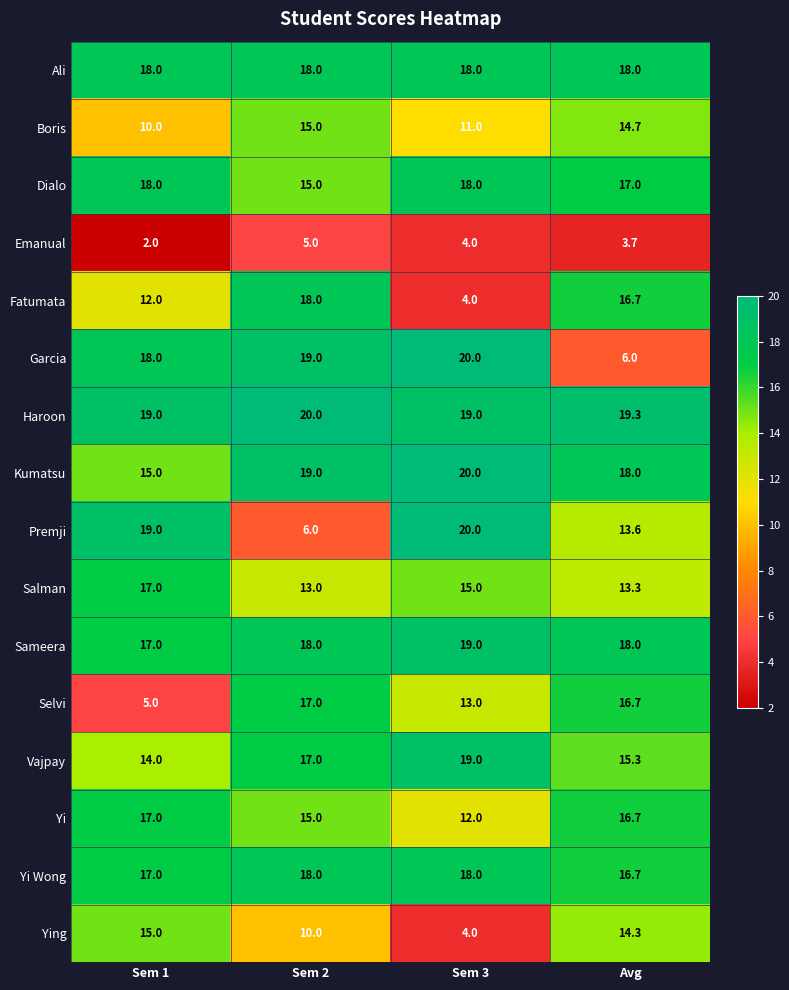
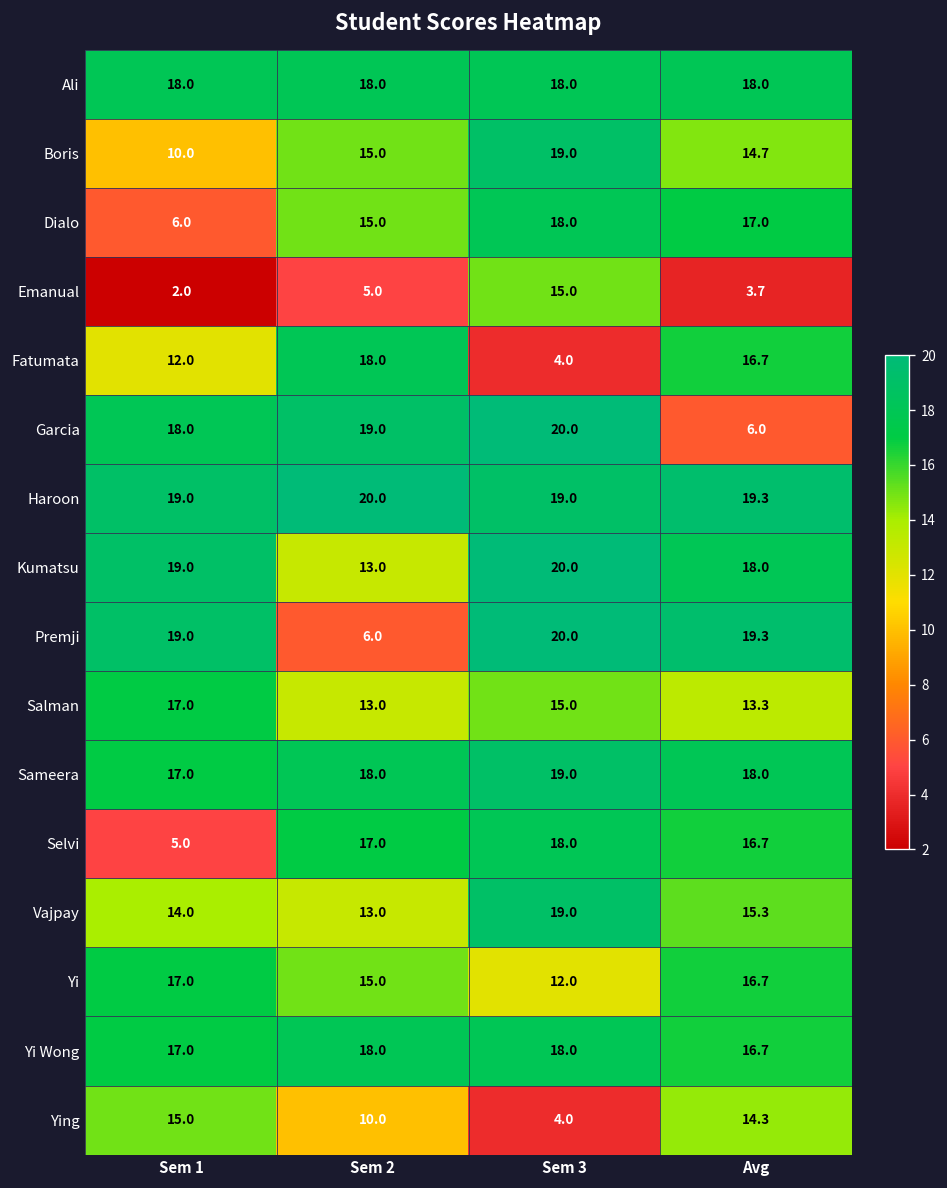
  {
    "Ali": {
      "Sem 1": 18.0,
      "Sem 2": 18.0,
      "Sem 3": 18.0,
      "Avg": 18.0
    },
    "Boris": {
      "Sem 1": 10.0,
      "Sem 2": 15.0,
-     "Sem 3": 11.0,
+     "Sem 3": 19.0,
      "Avg": 14.7
    },
    "Dialo": {
-     "Sem 1": 18.0,
+     "Sem 1": 6.0,
      "Sem 2": 15.0,
      "Sem 3": 18.0,
      "Avg": 17.0
    },
    "Emanual": {
      "Sem 1": 2.0,
      "Sem 2": 5.0,
-     "Sem 3": 4.0,
+     "Sem 3": 15.0,
      "Avg": 3.7
    },
    "Fatumata": {
      "Sem 1": 12.0,
      "Sem 2": 18.0,
      "Sem 3": 4.0,
      "Avg": 16.7
    },
    "Garcia": {
      "Sem 1": 18.0,
      "Sem 2": 19.0,
      "Sem 3": 20.0,
      "Avg": 6.0
    },
    "Haroon": {
      "Sem 1": 19.0,
      "Sem 2": 20.0,
      "Sem 3": 19.0,
      "Avg": 19.3
    },
    "Kumatsu": {
-     "Sem 1": 15.0,
-     "Sem 2": 19.0,
+     "Sem 1": 19.0,
+     "Sem 2": 13.0,
      "Sem 3": 20.0,
      "Avg": 18.0
    },
    "Premji": {
      "Sem 1": 19.0,
      "Sem 2": 6.0,
      "Sem 3": 20.0,
-     "Avg": 13.6
+     "Avg": 19.3
    },
    "Salman": {
      "Sem 1": 17.0,
      "Sem 2": 13.0,
      "Sem 3": 15.0,
      "Avg": 13.3
    },
    "Sameera": {
      "Sem 1": 17.0,
      "Sem 2": 18.0,
      "Sem 3": 19.0,
      "Avg": 18.0
    },
    "Selvi": {
      "Sem 1": 5.0,
      "Sem 2": 17.0,
-     "Sem 3": 13.0,
+     "Sem 3": 18.0,
      "Avg": 16.7
    },
    "Vajpay": {
      "Sem 1": 14.0,
-     "Sem 2": 17.0,
+     "Sem 2": 13.0,
      "Sem 3": 19.0,
      "Avg": 15.3
    },
    "Yi": {
      "Sem 1": 17.0,
      "Sem 2": 15.0,
      "Sem 3": 12.0,
      "Avg": 16.7
    },
    "Yi Wong": {
      "Sem 1": 17.0,
      "Sem 2": 18.0,
      "Sem 3": 18.0,
      "Avg": 16.7
    },
    "Ying": {
      "Sem 1": 15.0,
      "Sem 2": 10.0,
      "Sem 3": 4.0,
      "Avg": 14.3
    }
  }
